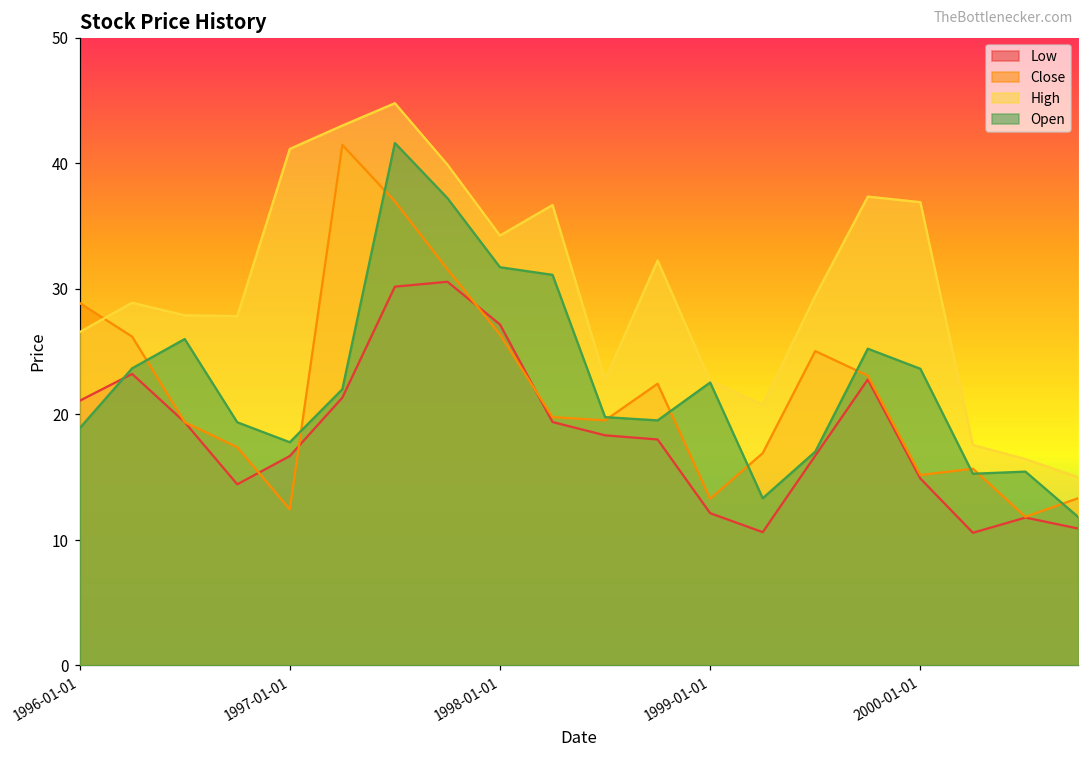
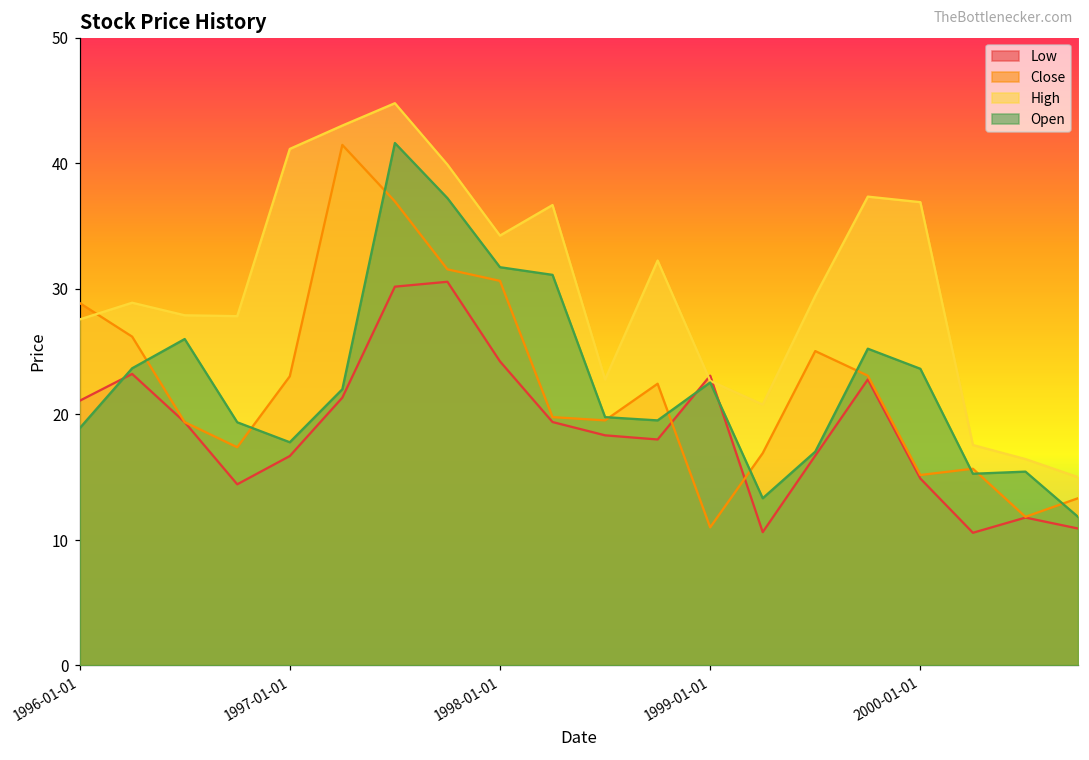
  {
    "Low": {
      "1996-01-01": 21.1,
      "1997-01-01": 16.7,
-     "1998-01-01": 27.2,
-     "1999-01-01": 12.1,
+     "1998-01-01": 24.2,
+     "1999-01-01": 23.1,
      "2000-01-01": 14.9
    },
    "Close": {
      "1996-01-01": 28.9,
-     "1997-01-01": 12.4,
-     "1998-01-01": 26.4,
-     "1999-01-01": 13.3,
+     "1997-01-01": 23.0,
+     "1998-01-01": 30.6,
+     "1999-01-01": 11.0,
      "2000-01-01": 15.2
    },
    "High": {
-     "1996-01-01": 26.6,
+     "1996-01-01": 27.6,
      "1997-01-01": 41.1,
      "1998-01-01": 34.2,
      "2000-01-01": 36.9
    },
    "Open": {
      "1996-01-01": 18.9,
      "1997-01-01": 17.8,
      "1998-01-01": 31.7,
      "2000-01-01": 23.6
    }
  }
